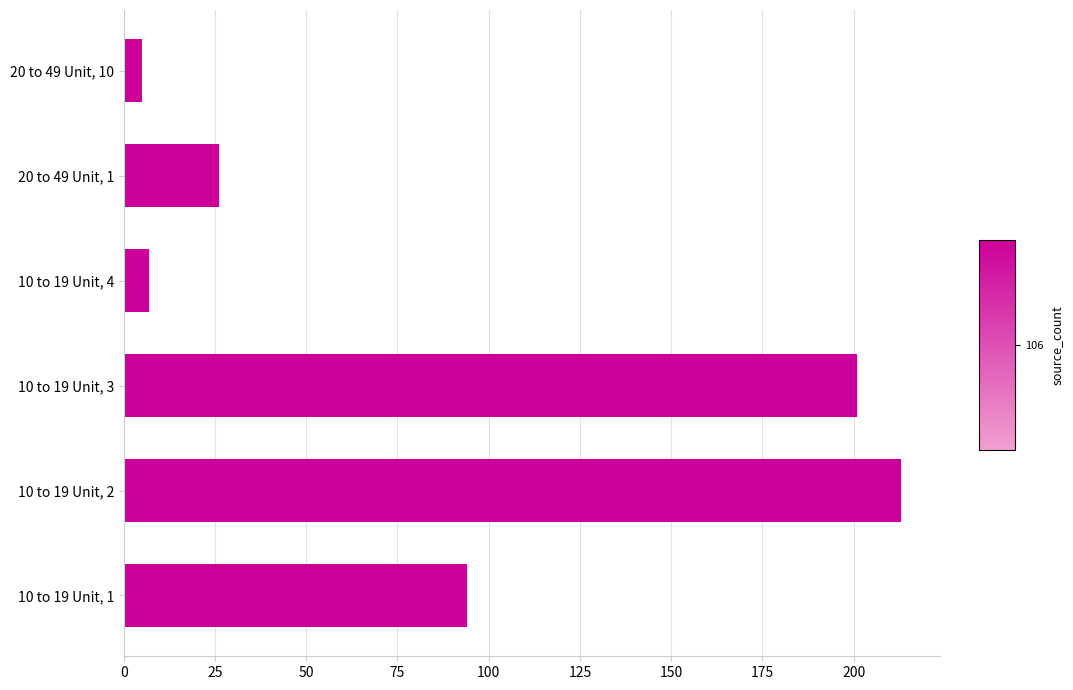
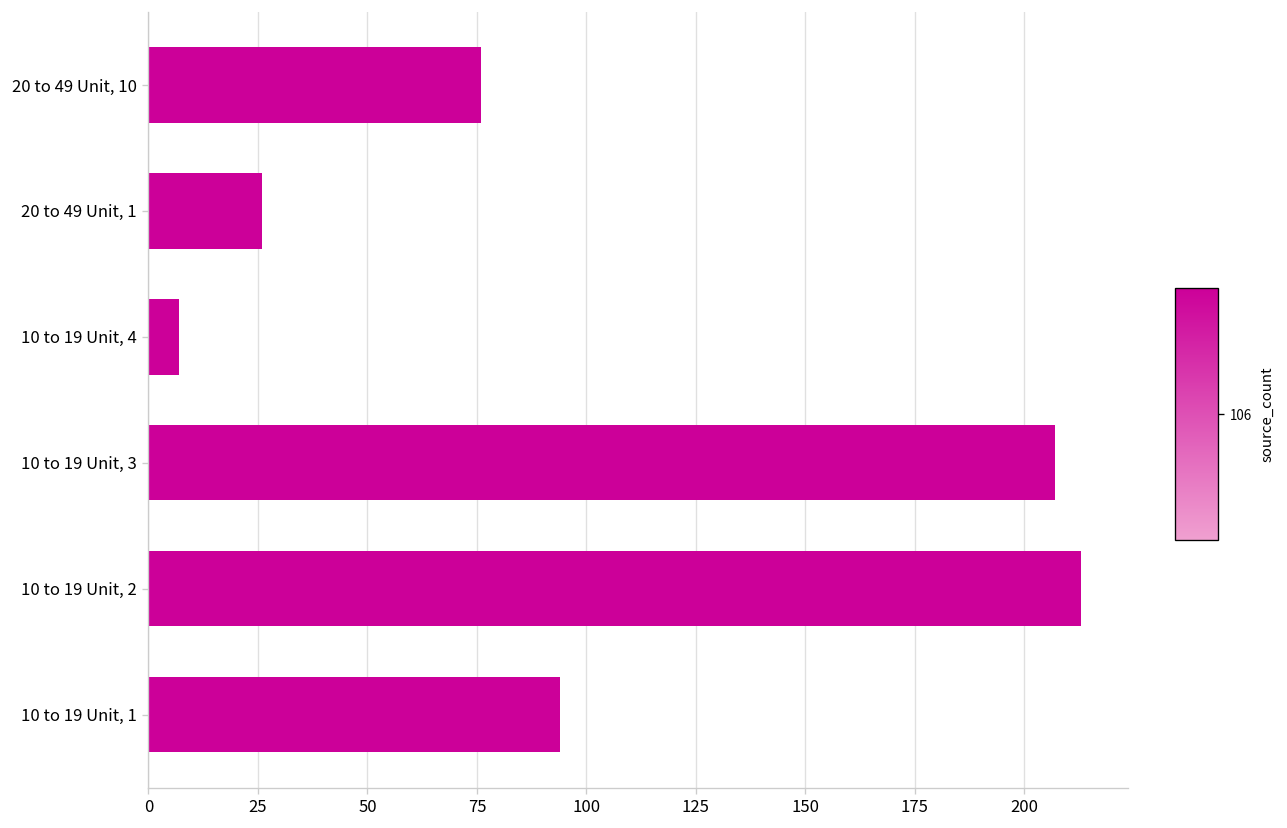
  {
-   "20 to 49 Unit, 10": 5,
+   "20 to 49 Unit, 10": 76,
    "20 to 49 Unit, 1": 26,
    "10 to 19 Unit, 4": 7,
-   "10 to 19 Unit, 3": 201,
+   "10 to 19 Unit, 3": 207,
    "10 to 19 Unit, 2": 213,
    "10 to 19 Unit, 1": 94
  }
